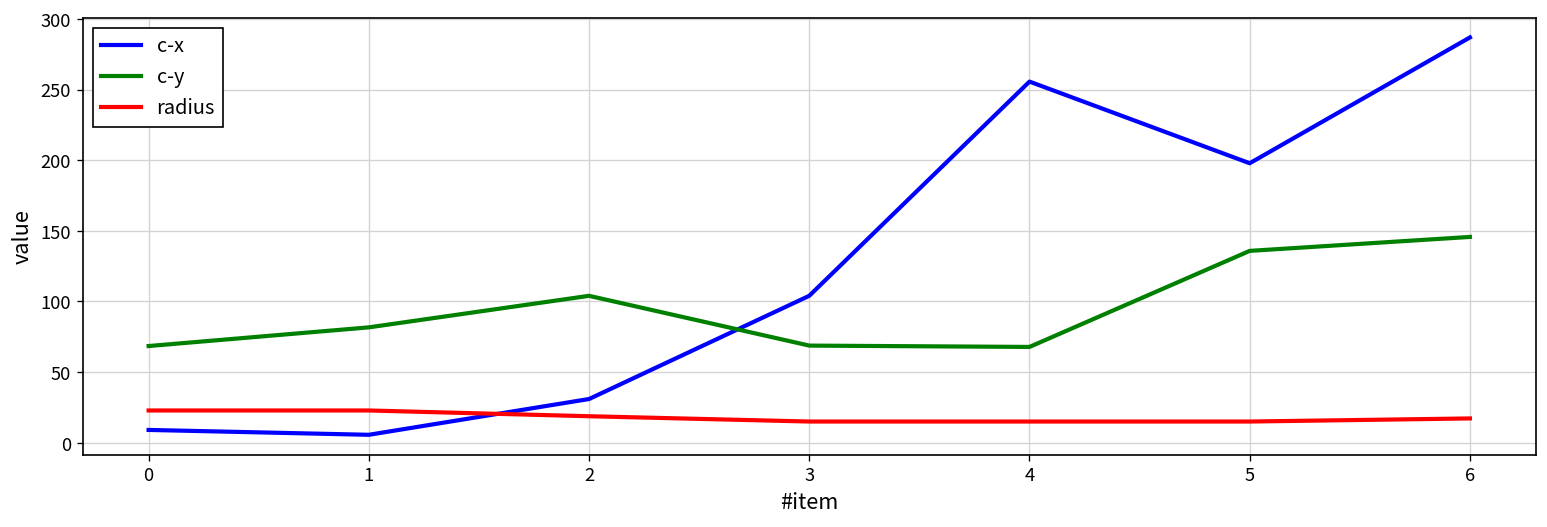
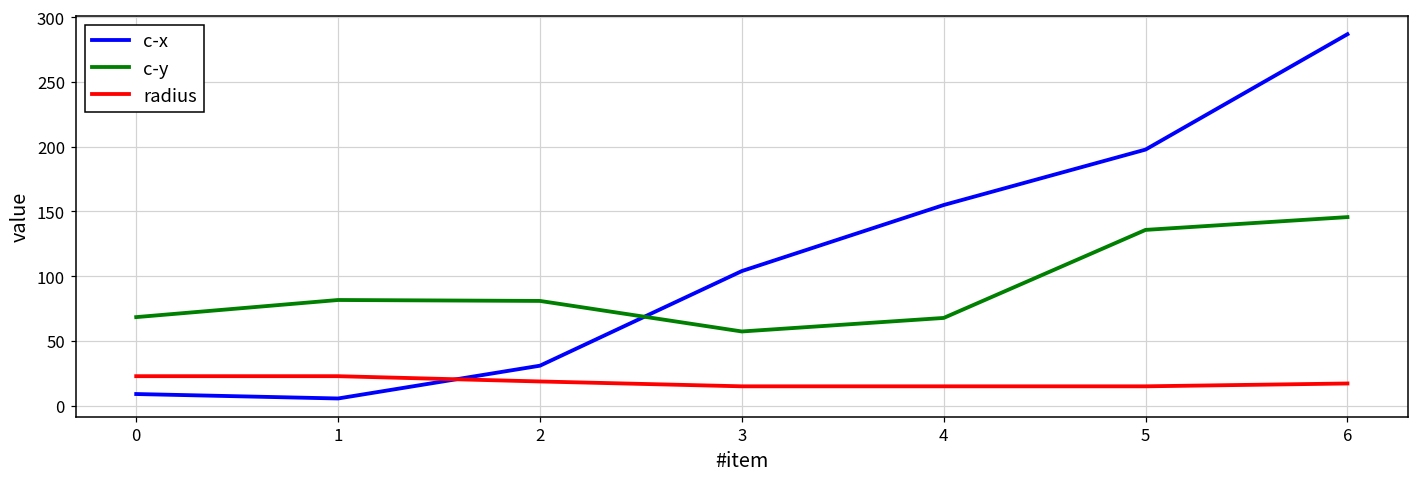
  {
    "c-x": {
      "0": 9,
      "1": 6,
      "2": 31,
      "3": 104,
-     "4": 256,
+     "4": 155,
      "5": 198,
      "6": 287
    },
    "c-y": {
      "0": 68,
      "1": 82,
-     "2": 104,
-     "3": 69,
+     "2": 81,
+     "3": 57,
      "4": 68,
      "5": 136,
      "6": 146
    },
    "radius": {
      "0": 23,
      "1": 23,
      "2": 19,
      "3": 15,
      "4": 15,
      "5": 15,
      "6": 17
    }
  }
